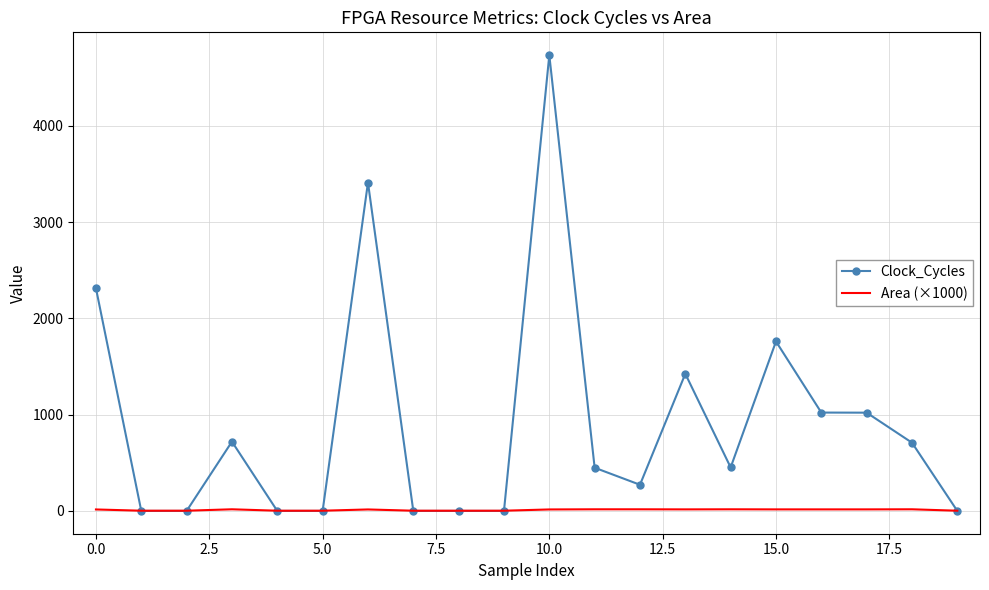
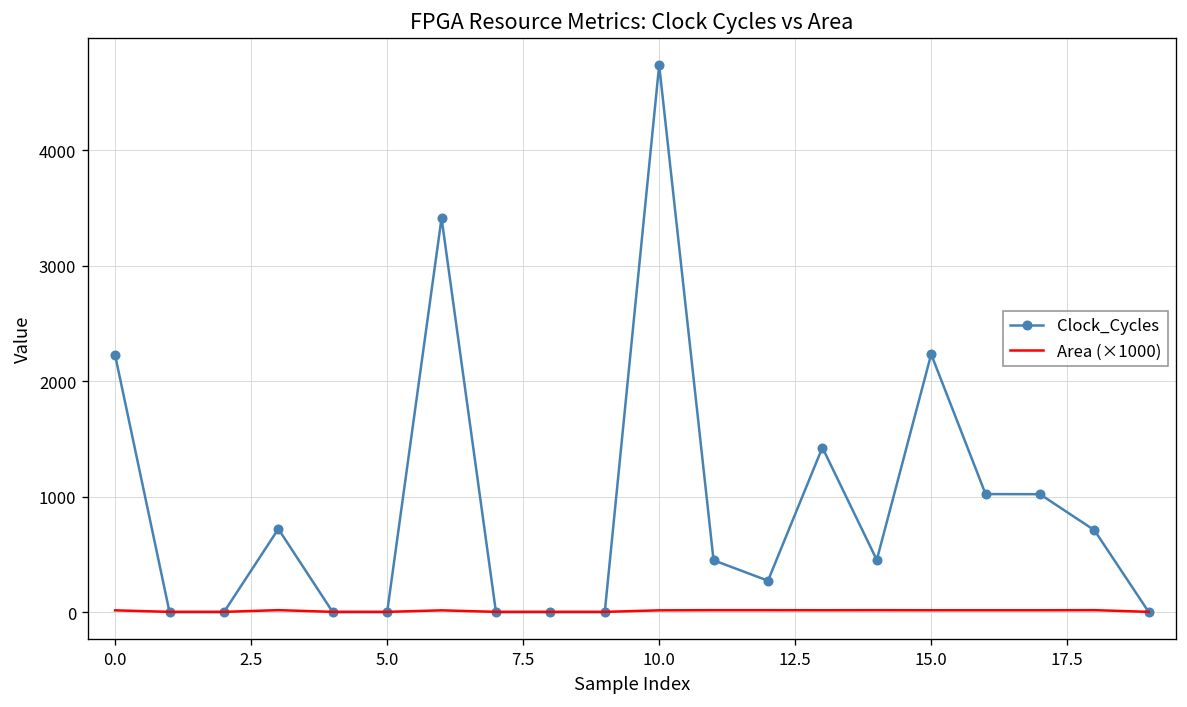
  {
    "Clock_Cycles": {
-     "0.0": 2300,
+     "0.0": 2200,
      "10.0": 4700,
-     "15.0": 1800
+     "15.0": 2200
    },
    "Area (×1000)": {
      "0.0": 0,
      "10.0": 0,
      "15.0": 0
    }
  }
